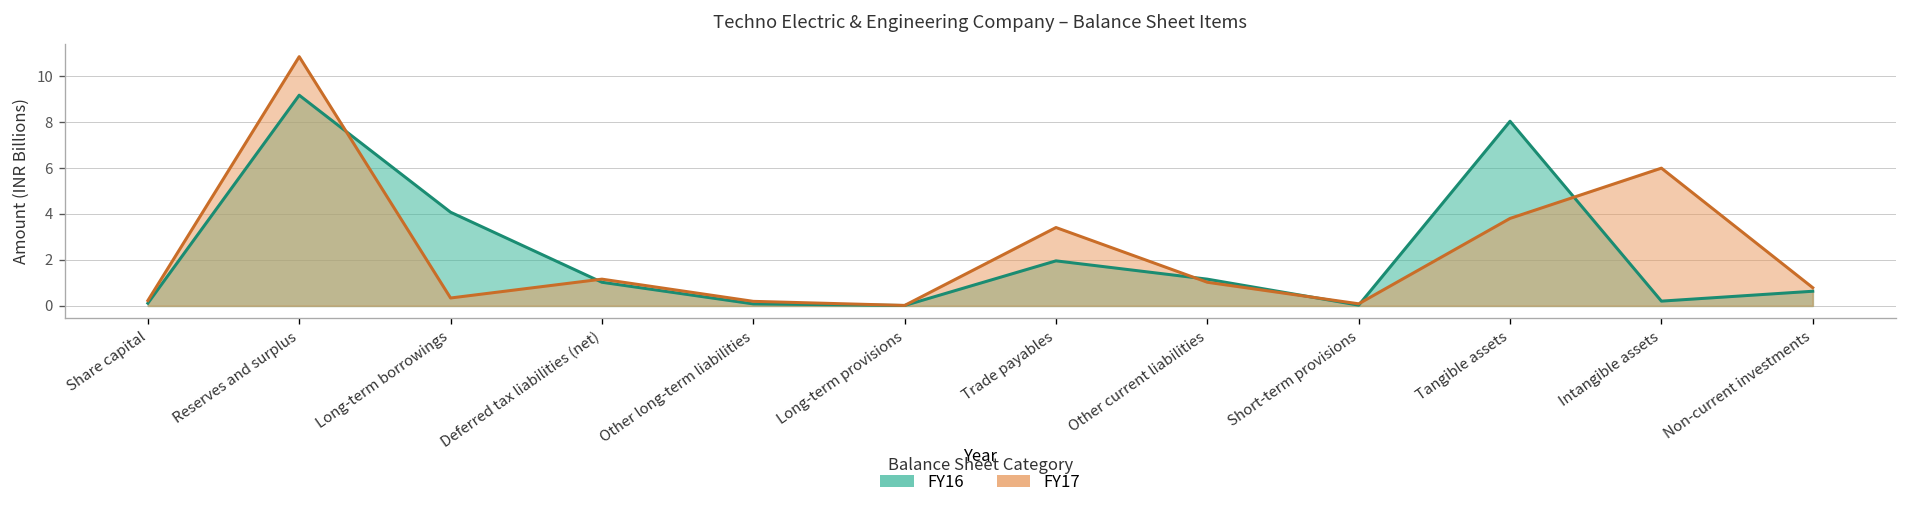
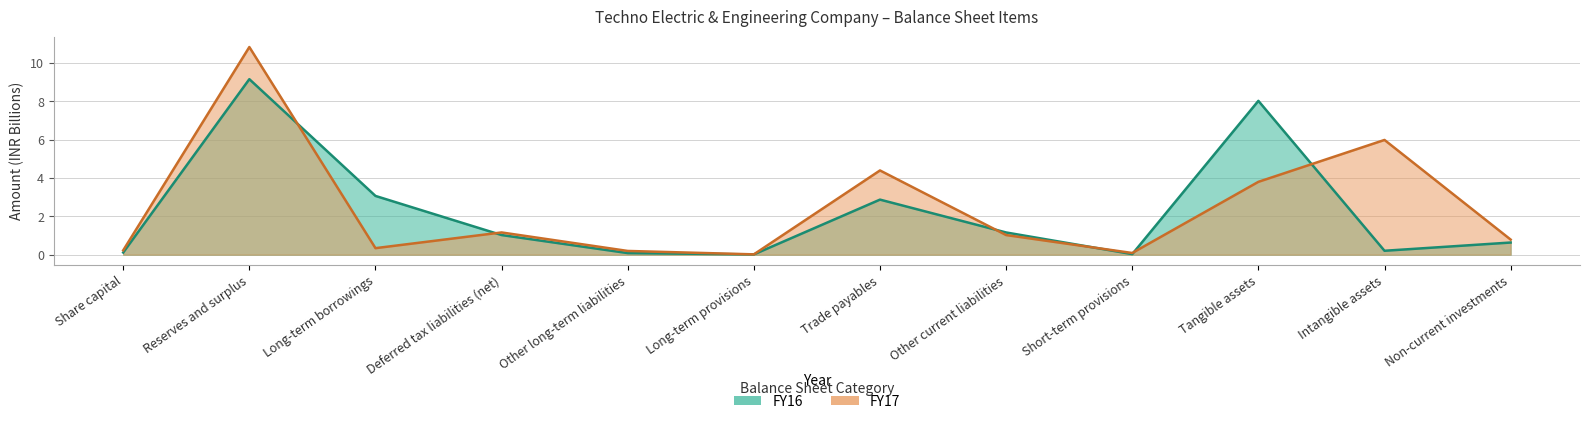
  {
    "FY16": {
      "Reserves and surplus": 9.2,
-     "Long-term borrowings": 4.1,
+     "Long-term borrowings": 3.1,
      "Deferred tax liabilities (net)": 1.0,
-     "Trade payables": 2.0,
+     "Trade payables": 2.9,
      "Other current liabilities": 1.2,
      "Tangible assets": 8.0,
      "Intangible assets": 0.2,
      "Non-current investments": 0.6
    },
    "FY17": {
      "Reserves and surplus": 10.8,
      "Long-term borrowings": 0.3,
      "Deferred tax liabilities (net)": 1.2,
-     "Trade payables": 3.4,
+     "Trade payables": 4.4,
      "Other current liabilities": 1.0,
      "Tangible assets": 3.8,
      "Intangible assets": 6.0,
      "Non-current investments": 0.8
    }
  }
